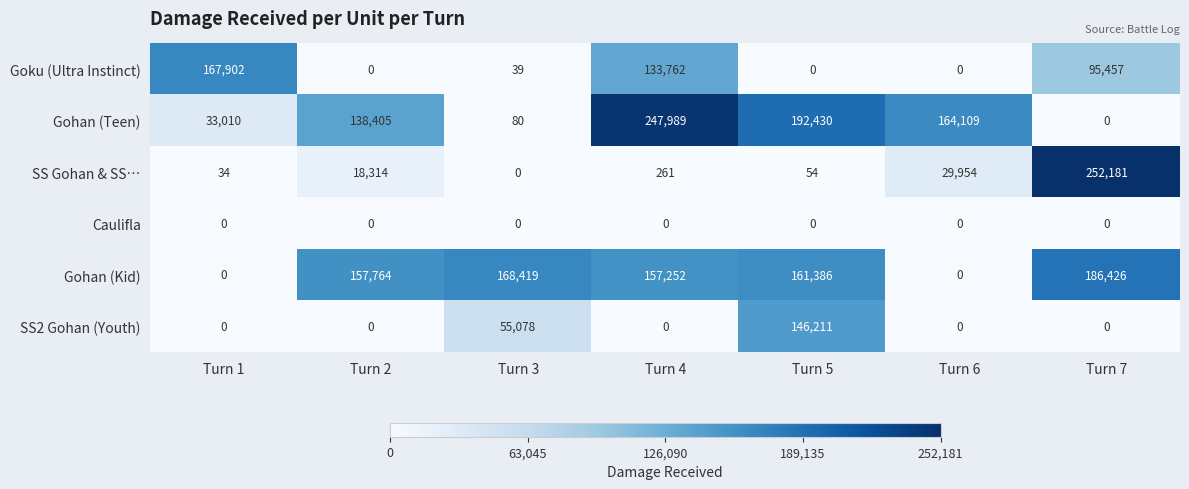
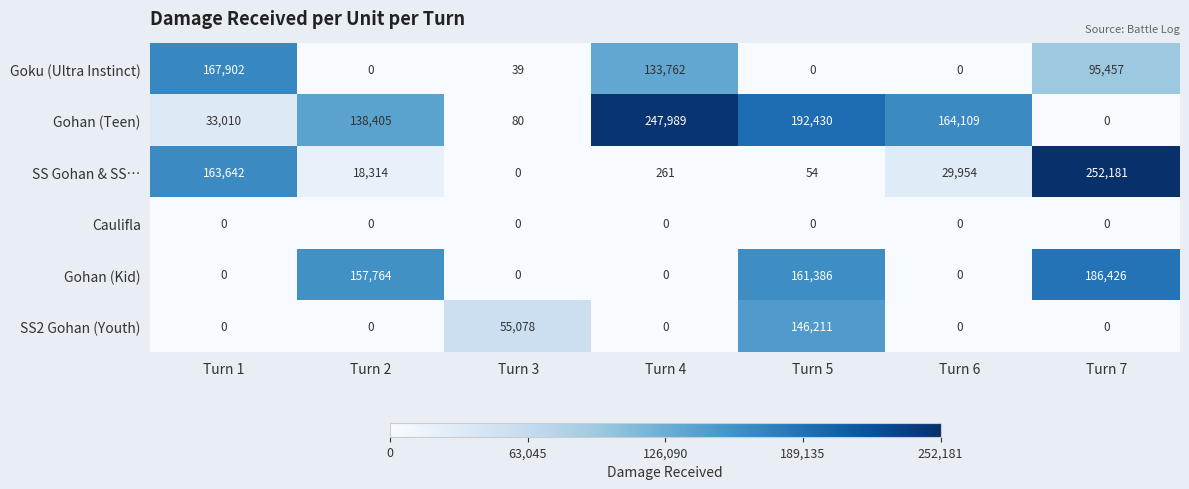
  {
    "Goku (Ultra Instinct)": {
      "Turn 1": "167,902",
      "Turn 2": "0",
      "Turn 3": "39",
      "Turn 4": "133,762",
      "Turn 5": "0",
      "Turn 6": "0",
      "Turn 7": "95,457"
    },
    "Gohan (Teen)": {
      "Turn 1": "33,010",
      "Turn 2": "138,405",
      "Turn 3": "80",
      "Turn 4": "247,989",
      "Turn 5": "192,430",
      "Turn 6": "164,109",
      "Turn 7": "0"
    },
    "SS Gohan & SS…": {
-     "Turn 1": "34",
+     "Turn 1": "163,642",
      "Turn 2": "18,314",
      "Turn 3": "0",
      "Turn 4": "261",
      "Turn 5": "54",
      "Turn 6": "29,954",
      "Turn 7": "252,181"
    },
    "Caulifla": {
      "Turn 1": "0",
      "Turn 2": "0",
      "Turn 3": "0",
      "Turn 4": "0",
      "Turn 5": "0",
      "Turn 6": "0",
      "Turn 7": "0"
    },
    "Gohan (Kid)": {
      "Turn 1": "0",
      "Turn 2": "157,764",
-     "Turn 3": "168,419",
-     "Turn 4": "157,252",
+     "Turn 3": "0",
+     "Turn 4": "0",
      "Turn 5": "161,386",
      "Turn 6": "0",
      "Turn 7": "186,426"
    },
    "SS2 Gohan (Youth)": {
      "Turn 1": "0",
      "Turn 2": "0",
      "Turn 3": "55,078",
      "Turn 4": "0",
      "Turn 5": "146,211",
      "Turn 6": "0",
      "Turn 7": "0"
    }
  }
